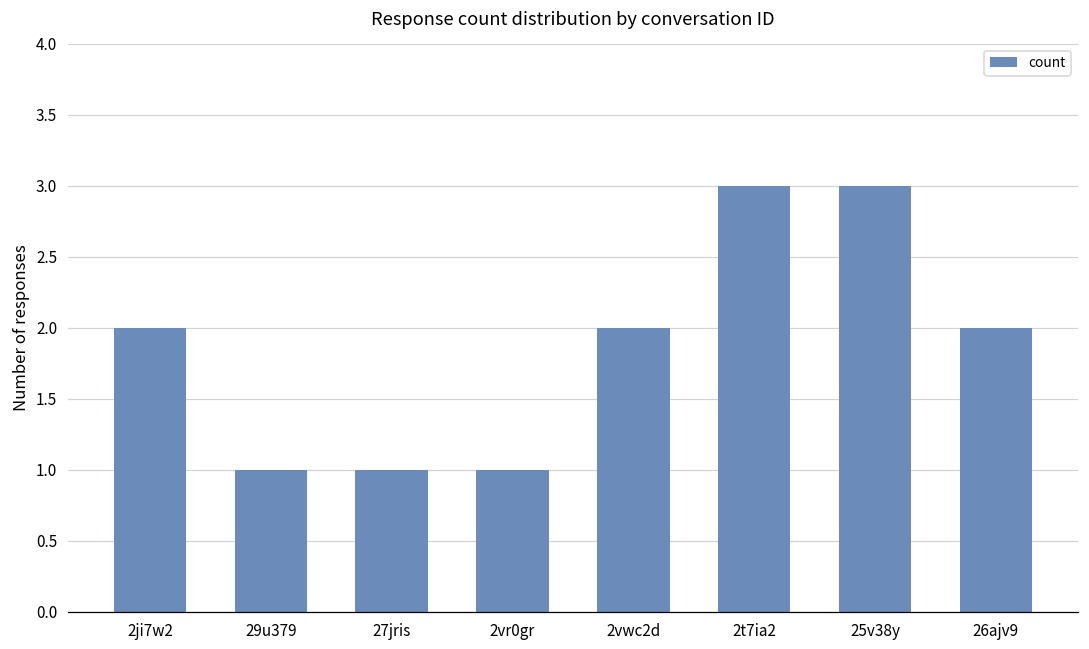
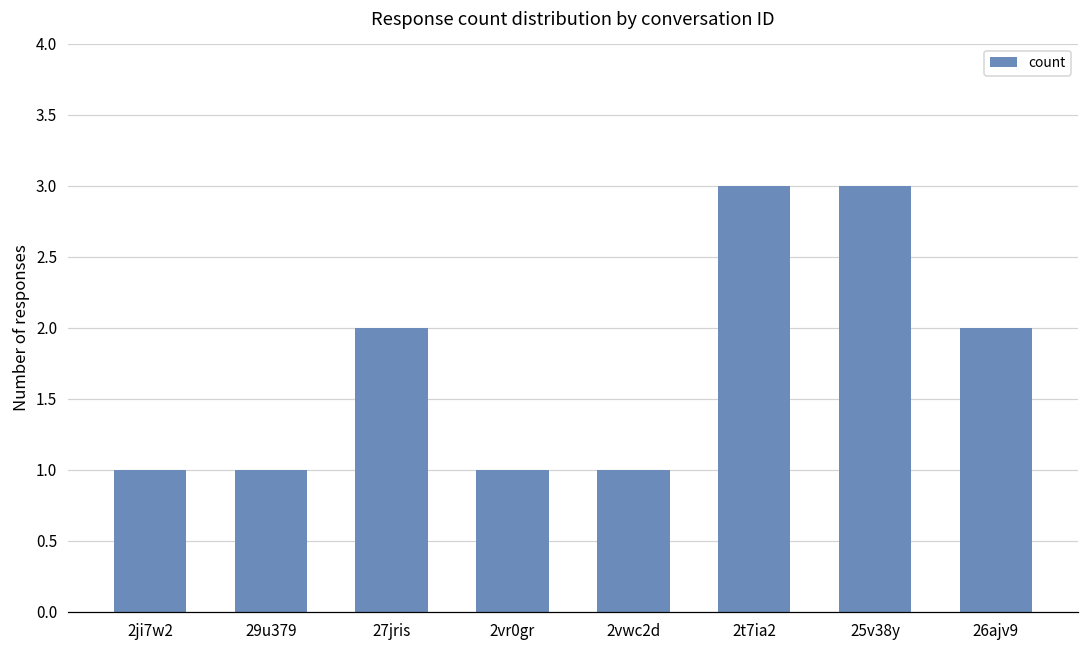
  {
-   "2ji7w2": 2,
+   "2ji7w2": 1,
    "29u379": 1,
-   "27jris": 1,
+   "27jris": 2,
    "2vr0gr": 1,
-   "2vwc2d": 2,
+   "2vwc2d": 1,
    "2t7ia2": 3,
    "25v38y": 3,
    "26ajv9": 2
  }
